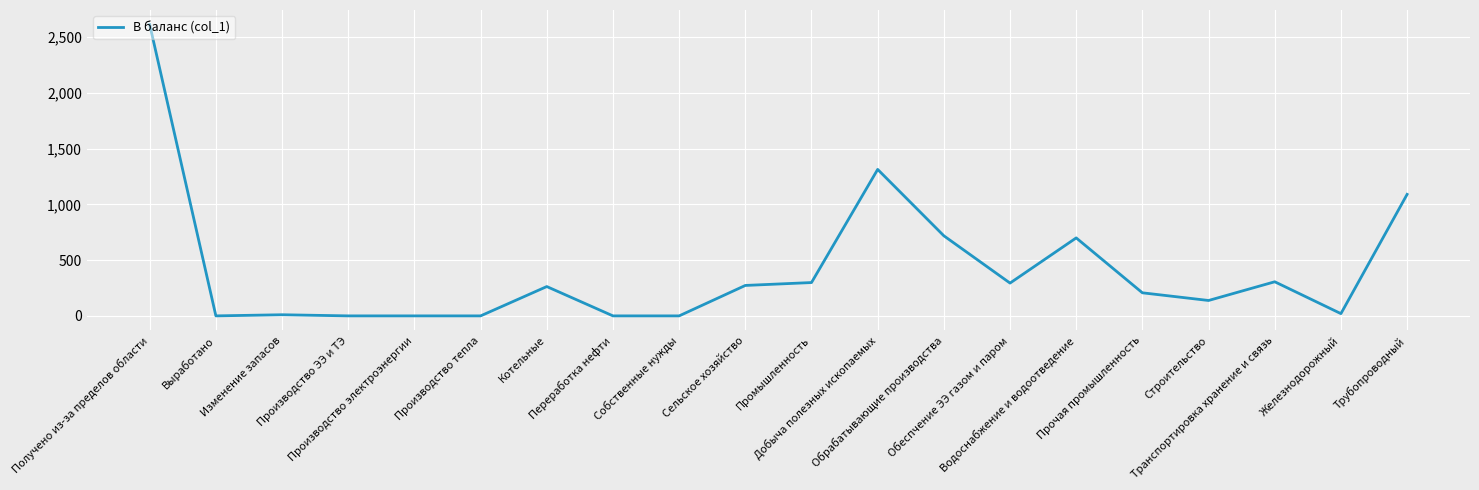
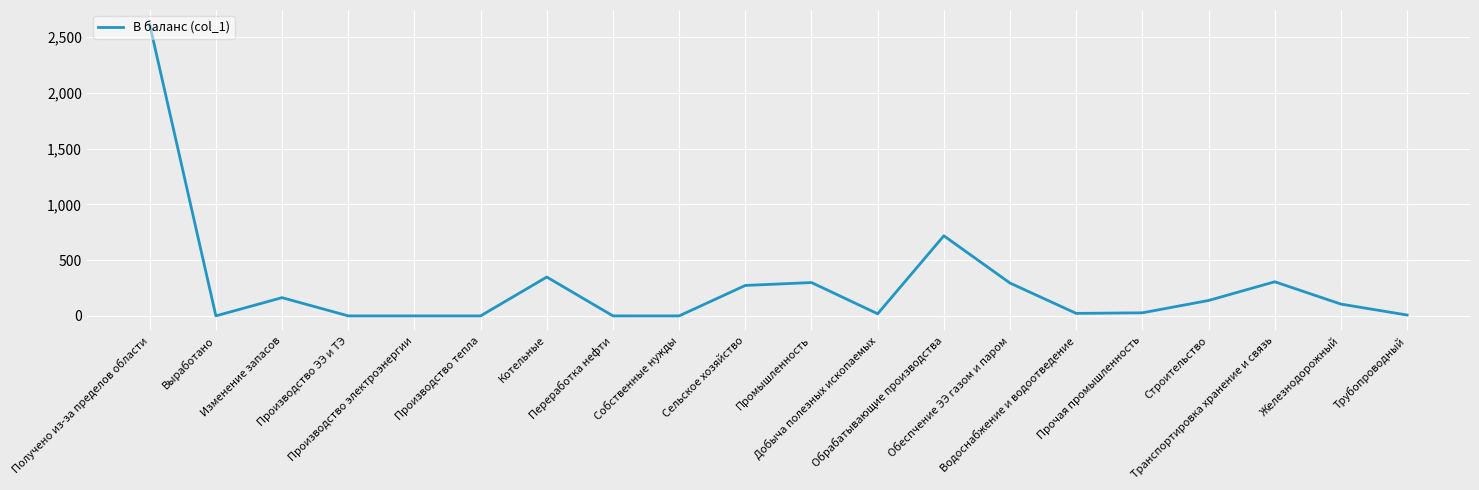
  {
    "Выработано": "0",
-   "Изменение запасов": "10",
+   "Изменение запасов": "160",
    "Производство ЭЭ и ТЭ": "0",
    "Производство электроэнергии": "0",
    "Производство тепла": "0",
-   "Котельные": "260",
+   "Котельные": "350",
    "Переработка нефти": "0",
    "Собственные нужды": "0",
    "Сельское хозяйство": "270",
    "Промышленность": "300",
-   "Добыча полезных ископаемых": "1,310",
+   "Добыча полезных ископаемых": "20",
    "Обрабатывающие производства": "720",
    "Обеспчение ЭЭ газом и паром": "290",
-   "Водоснабжение и водоотведение": "700",
-   "Прочая промышленность": "210",
+   "Водоснабжение и водоотведение": "20",
+   "Прочая промышленность": "30",
    "Строительство": "140",
    "Транспортировка хранение и связь": "310",
-   "Железнодорожный": "20",
-   "Трубопроводный": "1,090"
+   "Железнодорожный": "110",
+   "Трубопроводный": "10"
  }
